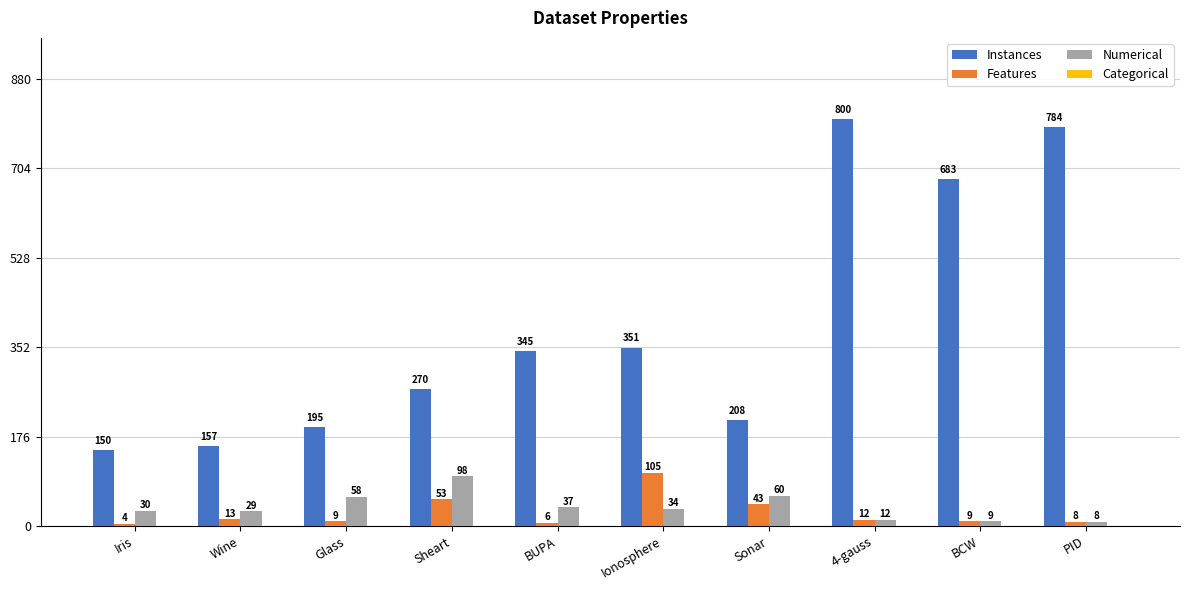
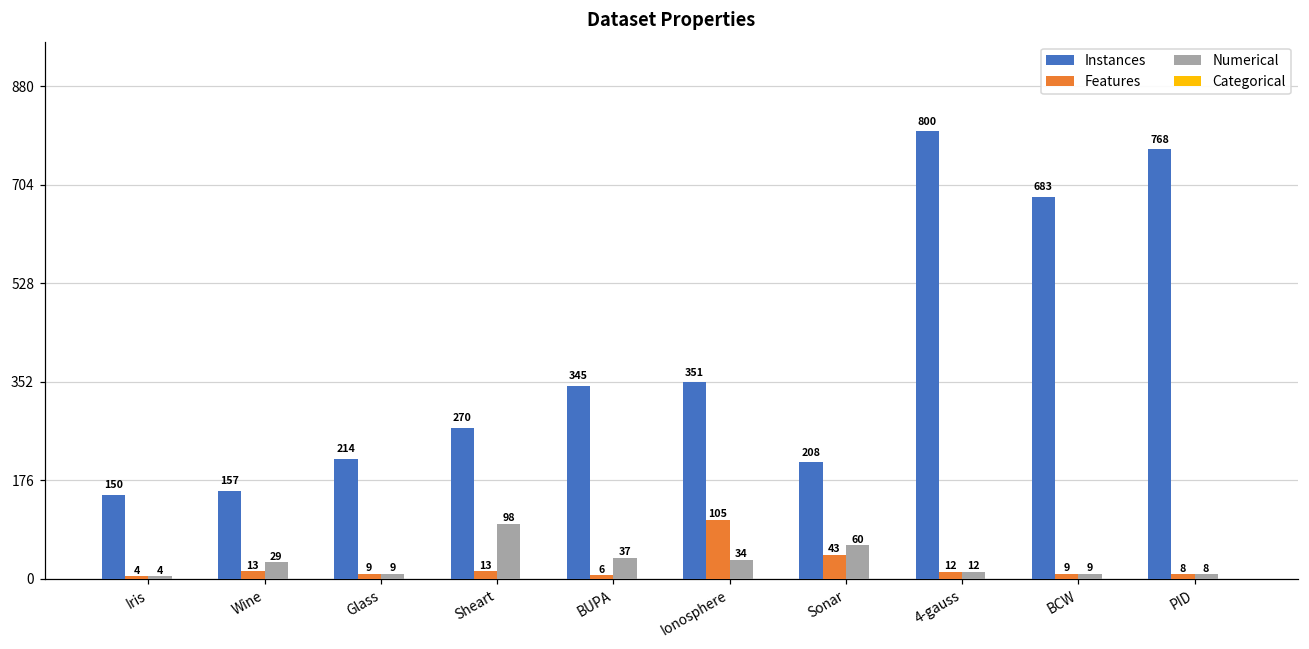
  {
    "Instances": {
      "Iris": 150,
      "Wine": 157,
-     "Glass": 195,
+     "Glass": 214,
      "Sheart": 270,
      "BUPA": 345,
      "Ionosphere": 351,
      "Sonar": 208,
      "4-gauss": 800,
      "BCW": 683,
-     "PID": 784
+     "PID": 768
    },
    "Features": {
      "Iris": 4,
      "Wine": 13,
      "Glass": 9,
-     "Sheart": 53,
+     "Sheart": 13,
      "BUPA": 6,
      "Ionosphere": 105,
      "Sonar": 43,
      "4-gauss": 12,
      "BCW": 9,
      "PID": 8
    },
    "Numerical": {
-     "Iris": 30,
+     "Iris": 4,
      "Wine": 29,
-     "Glass": 58,
+     "Glass": 9,
      "Sheart": 98,
      "BUPA": 37,
      "Ionosphere": 34,
      "Sonar": 60,
      "4-gauss": 12,
      "BCW": 9,
      "PID": 8
    },
    "Categorical": {
      "Iris": 0,
      "Wine": 0,
      "Glass": 0,
      "Sheart": 0,
      "BUPA": 0,
      "Ionosphere": 0,
      "Sonar": 0,
      "4-gauss": 0,
      "BCW": 0,
      "PID": 0
    }
  }
